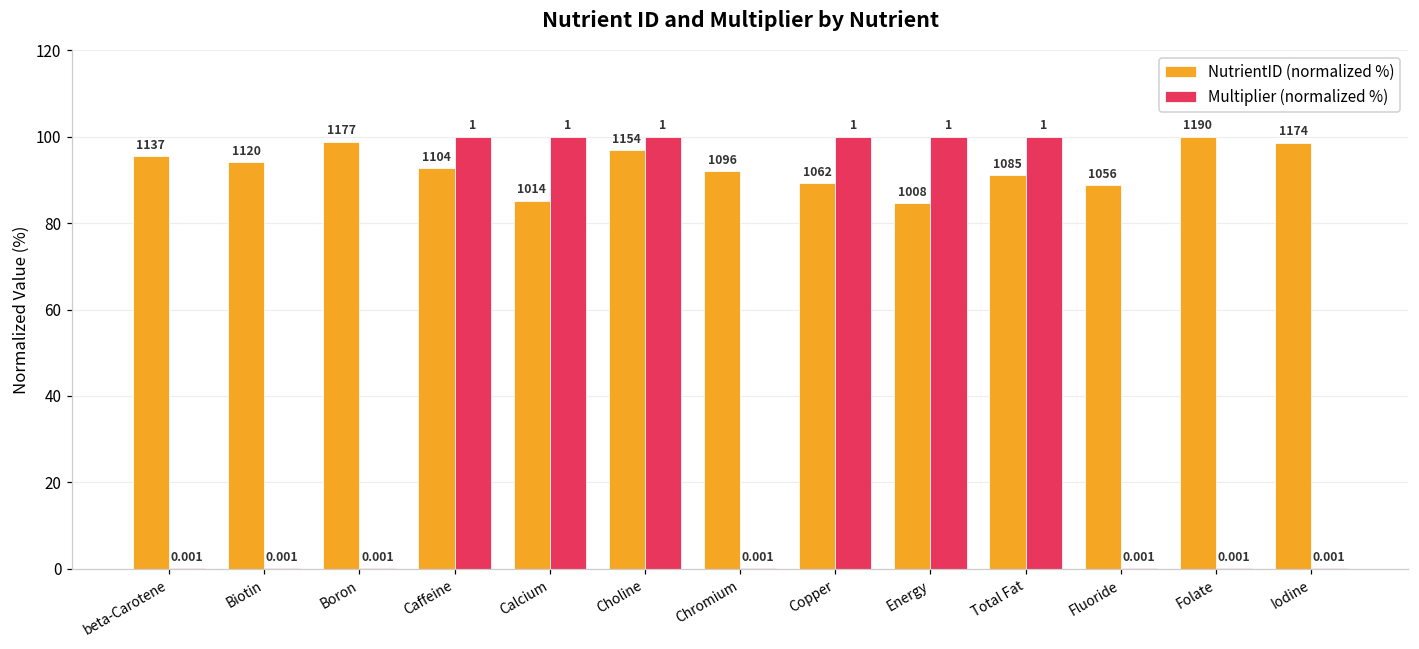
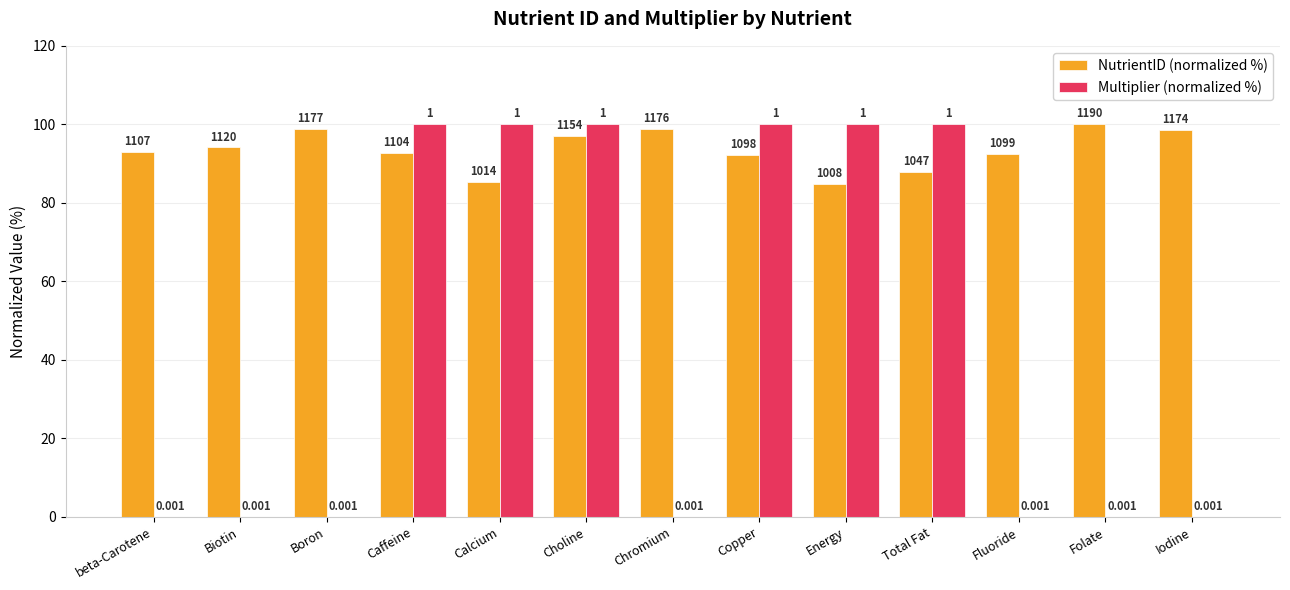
  {
    "NutrientID (normalized %)": {
-     "beta-Carotene": 1137,
-     "Chromium": 1096,
-     "Copper": 1062,
-     "Total Fat": 1085,
-     "Fluoride": 1056
+     "beta-Carotene": 1107,
+     "Chromium": 1176,
+     "Copper": 1098,
+     "Total Fat": 1047,
+     "Fluoride": 1099
    }
  }
